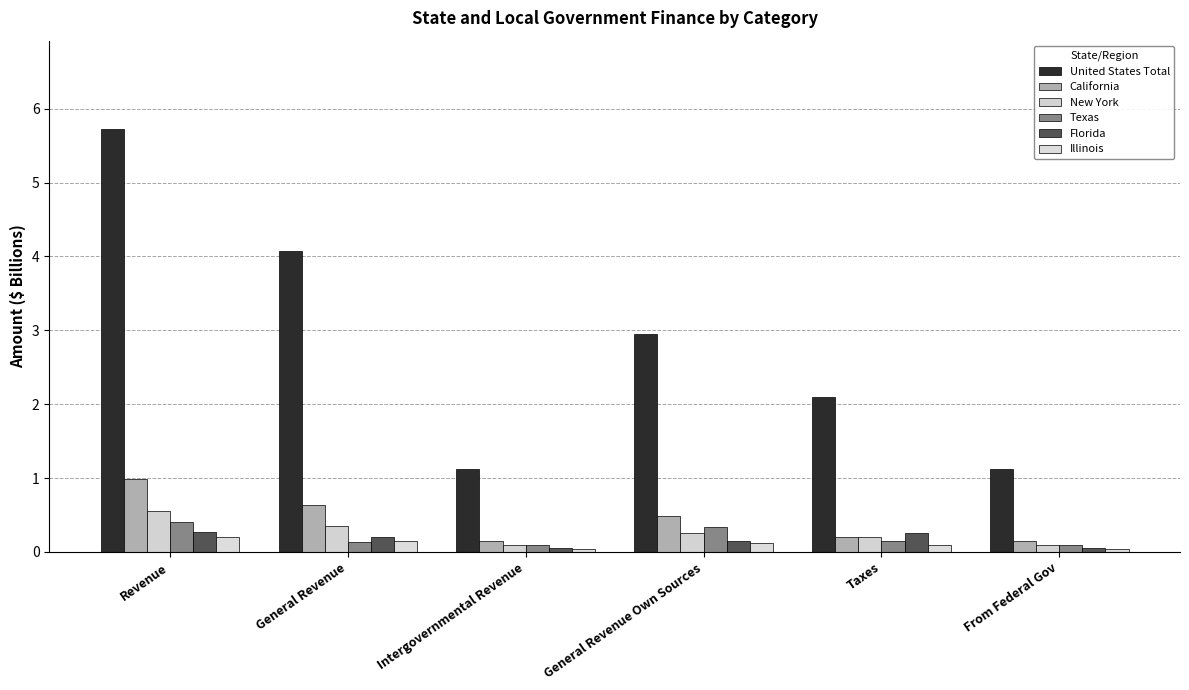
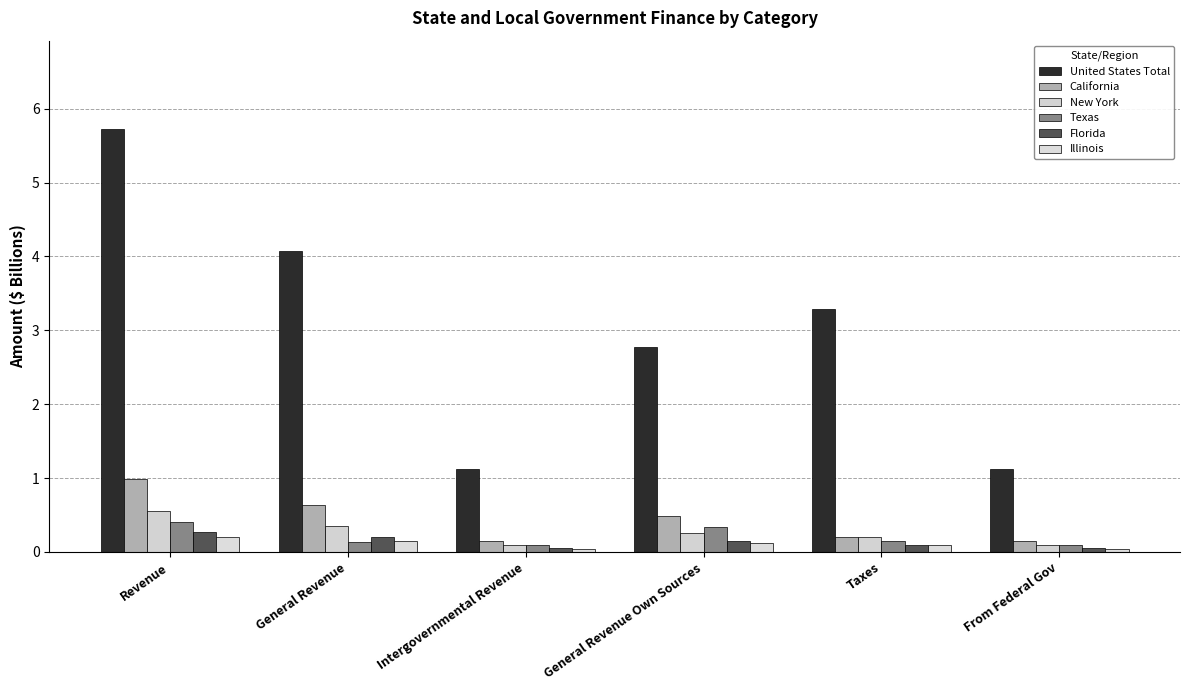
  {
    "United States Total": {
      "Revenue": 5.7,
      "General Revenue": 4.1,
      "Intergovernmental Revenue": 1.1,
-     "General Revenue Own Sources": 3.0,
-     "Taxes": 2.1,
+     "General Revenue Own Sources": 2.8,
+     "Taxes": 3.3,
      "From Federal Gov": 1.1
    },
    "California": {
      "Revenue": 1.0,
      "General Revenue": 0.6,
      "Intergovernmental Revenue": 0.1,
      "General Revenue Own Sources": 0.5,
      "Taxes": 0.2,
      "From Federal Gov": 0.1
    },
    "Texas": {
      "Revenue": 0.4,
      "General Revenue": 0.1,
      "Intergovernmental Revenue": 0.1,
      "General Revenue Own Sources": 0.3,
      "Taxes": 0.1,
      "From Federal Gov": 0.1
    },
    "Florida": {
      "Revenue": 0.3,
      "General Revenue": 0.2,
      "Intergovernmental Revenue": 0.1,
      "General Revenue Own Sources": 0.2,
-     "Taxes": 0.3,
+     "Taxes": 0.1,
      "From Federal Gov": 0.1
    }
  }
